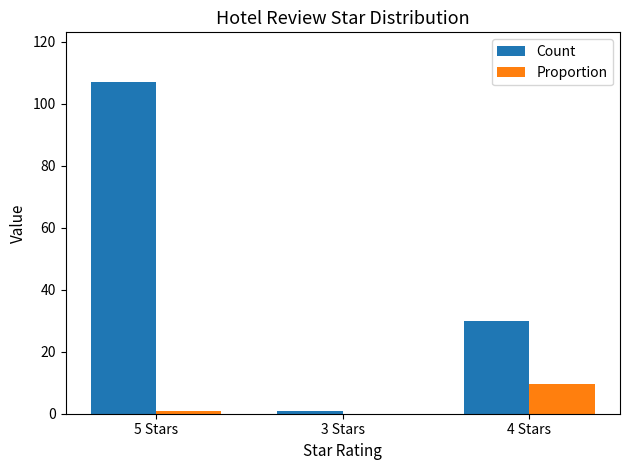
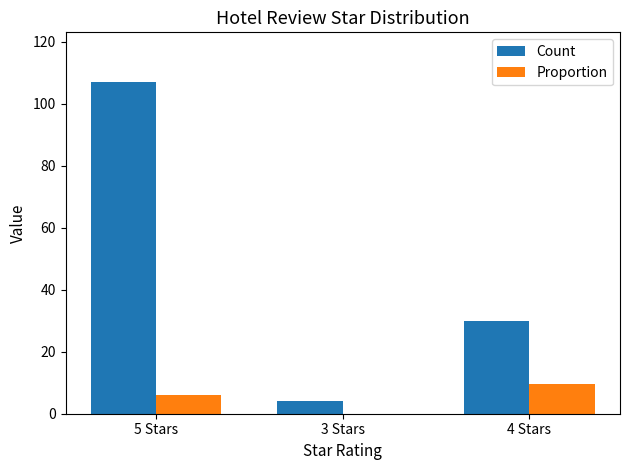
  {
    "Count": {
      "5 Stars": 107,
-     "3 Stars": 1,
+     "3 Stars": 4,
      "4 Stars": 30
    },
    "Proportion": {
-     "5 Stars": 1,
+     "5 Stars": 6,
      "4 Stars": 10
    }
  }
